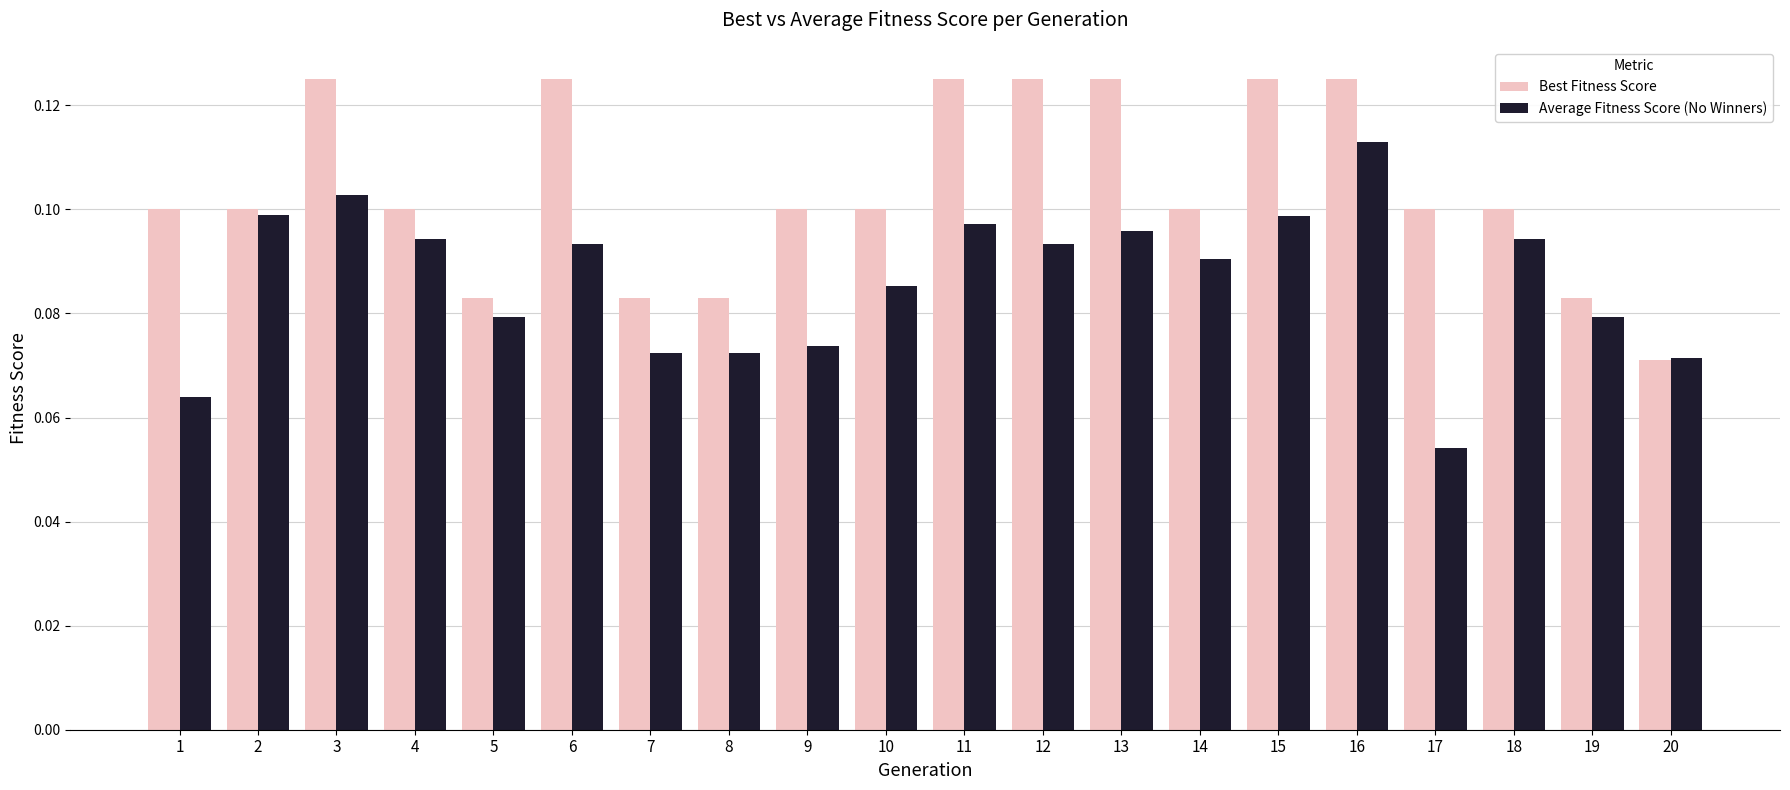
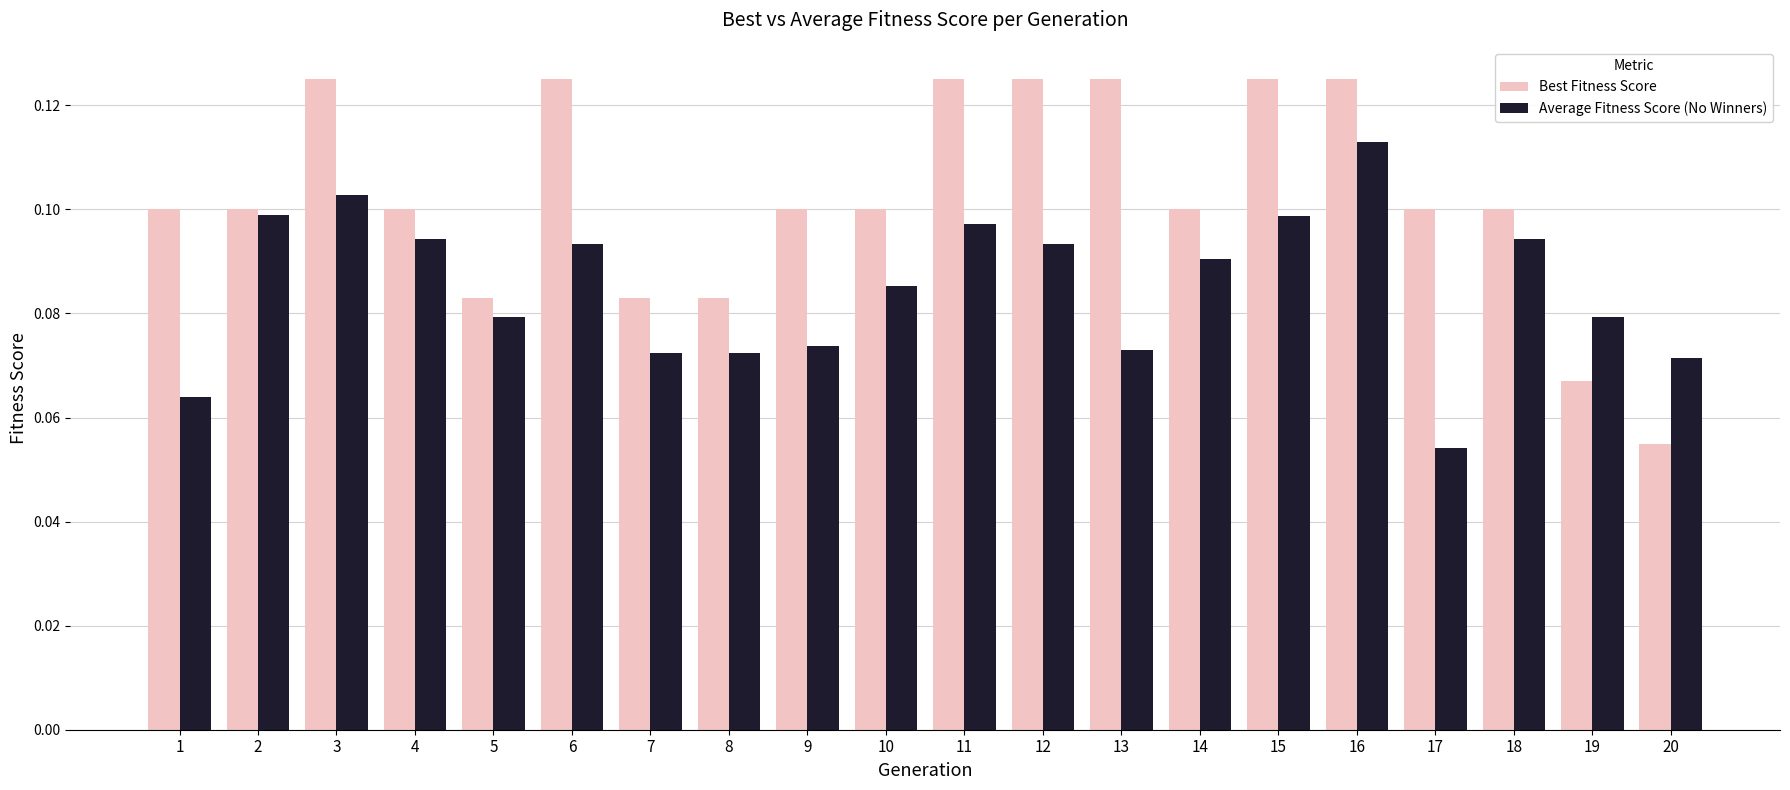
  {
    "Best Fitness Score": {
      "1": 0.100,
      "2": 0.100,
      "3": 0.125,
      "4": 0.100,
      "5": 0.083,
      "6": 0.125,
      "7": 0.083,
      "8": 0.083,
      "9": 0.100,
      "10": 0.100,
      "11": 0.125,
      "12": 0.125,
      "13": 0.125,
      "14": 0.100,
      "15": 0.125,
      "16": 0.125,
      "17": 0.100,
      "18": 0.100,
-     "19": 0.083,
-     "20": 0.071
+     "19": 0.067,
+     "20": 0.055
    },
    "Average Fitness Score (No Winners)": {
      "1": 0.064,
      "2": 0.099,
      "3": 0.103,
      "4": 0.094,
      "5": 0.079,
      "6": 0.093,
      "7": 0.072,
      "8": 0.072,
      "9": 0.074,
      "10": 0.085,
      "11": 0.097,
      "12": 0.093,
-     "13": 0.096,
+     "13": 0.073,
      "14": 0.091,
      "15": 0.099,
      "16": 0.113,
      "17": 0.054,
      "18": 0.094,
      "19": 0.079,
      "20": 0.071
    }
  }
